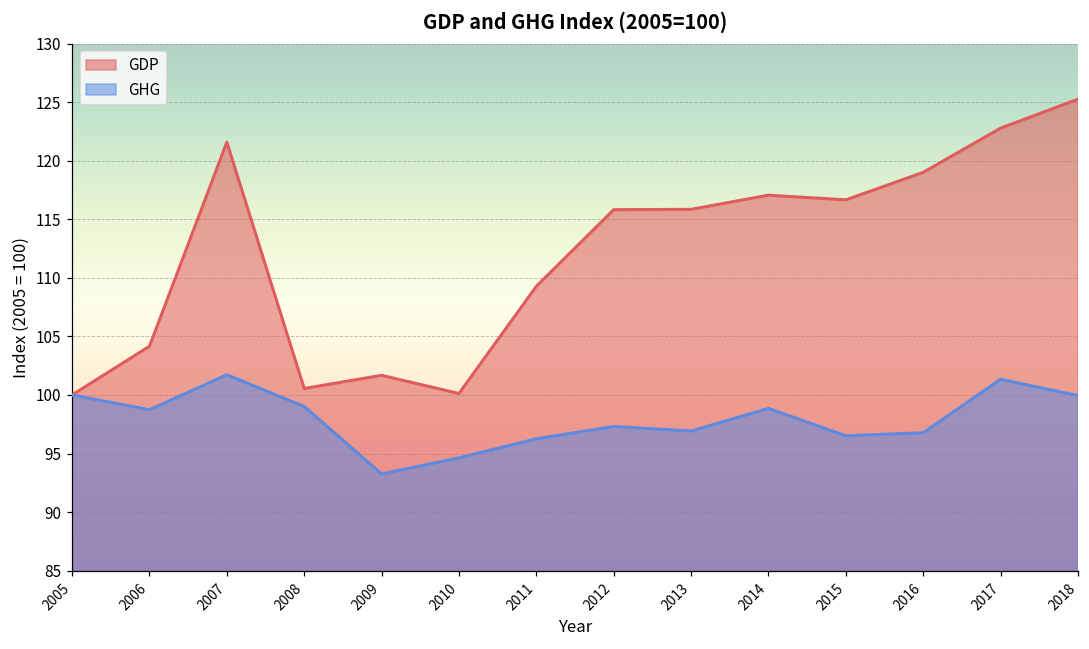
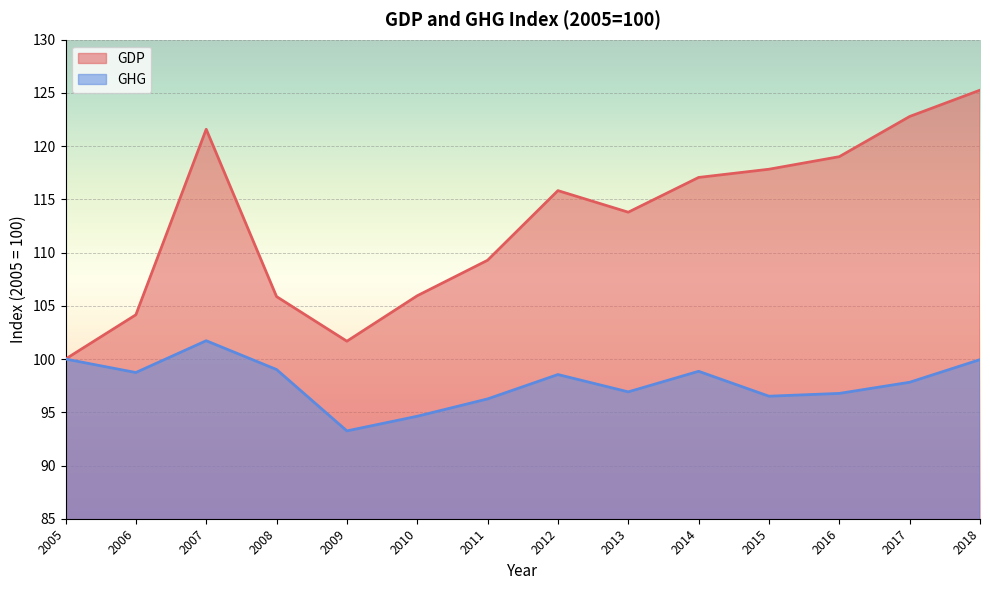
  {
    "GDP": {
      "2006": 104.2,
      "2007": 121.6,
-     "2008": 100.6,
+     "2008": 105.9,
      "2009": 101.7,
-     "2010": 100.1,
+     "2010": 105.9,
      "2011": 109.3,
      "2012": 115.8,
-     "2013": 115.9,
+     "2013": 113.8,
      "2014": 117.1,
-     "2015": 116.7,
+     "2015": 117.8,
      "2016": 119.0,
      "2017": 122.8,
      "2018": 125.3
    },
    "GHG": {
      "2006": 98.7,
      "2007": 101.7,
      "2008": 99.0,
      "2009": 93.3,
      "2010": 94.6,
      "2011": 96.3,
-     "2012": 97.3,
+     "2012": 98.5,
      "2013": 96.9,
      "2014": 98.8,
      "2015": 96.5,
      "2016": 96.8,
-     "2017": 101.3,
+     "2017": 97.8,
      "2018": 99.9
    }
  }
